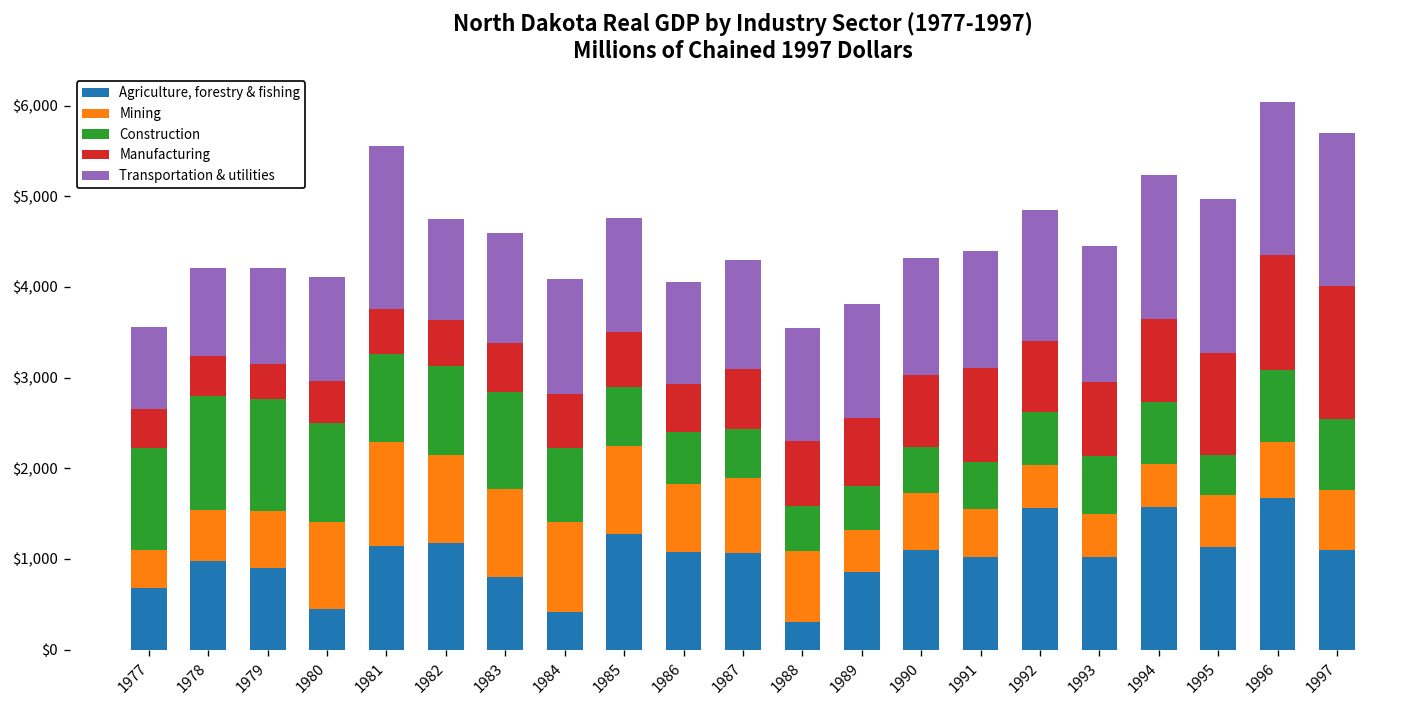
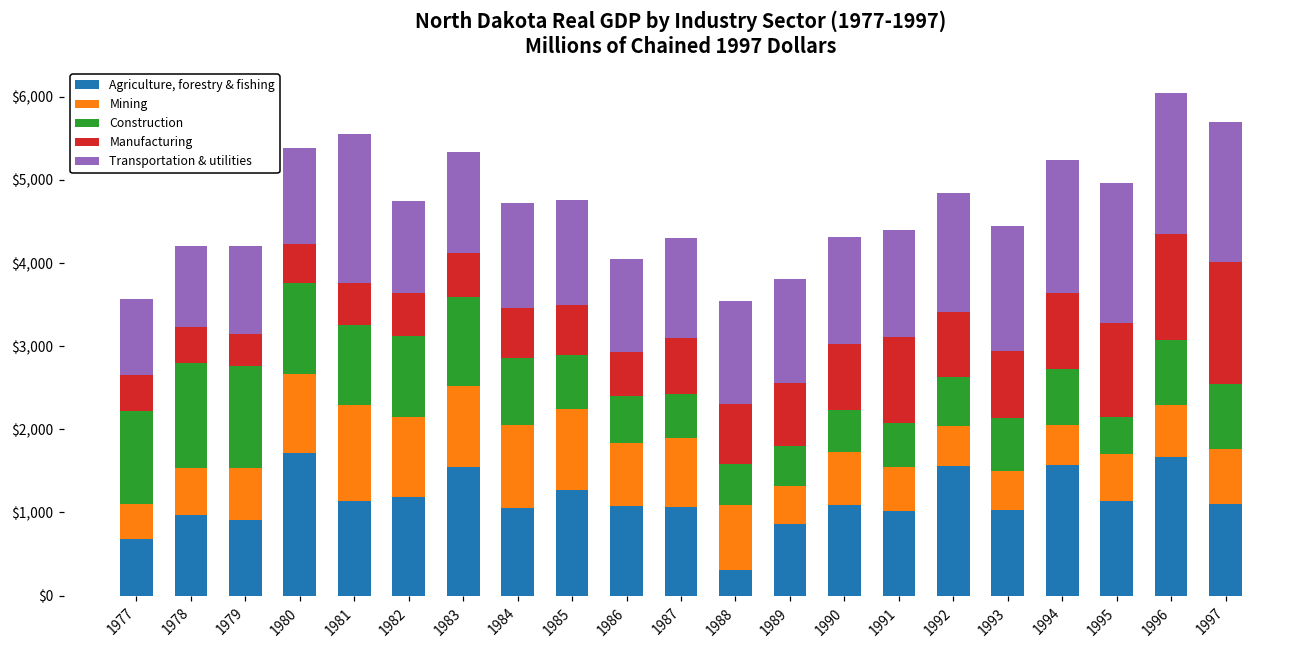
  {
    "Agriculture, forestry & fishing": {
      "1977": "$700",
      "1978": "$1,000",
      "1979": "$900",
-     "1980": "$500",
+     "1980": "$1,700",
      "1981": "$1,100",
      "1982": "$1,200",
-     "1983": "$800",
-     "1984": "$400",
+     "1983": "$1,600",
+     "1984": "$1,100",
      "1985": "$1,300",
      "1986": "$1,100",
      "1987": "$1,100",
      "1988": "$300",
      "1989": "$900",
      "1990": "$1,100",
      "1991": "$1,000",
      "1992": "$1,600",
      "1993": "$1,000",
      "1994": "$1,600",
      "1995": "$1,100",
      "1996": "$1,700",
      "1997": "$1,100"
    },
    "Mining": {
      "1977": "$400",
      "1978": "$600",
      "1979": "$600",
      "1980": "$1,000",
      "1981": "$1,200",
      "1982": "$1,000",
      "1983": "$1,000",
      "1984": "$1,000",
      "1985": "$1,000",
      "1986": "$800",
      "1987": "$800",
      "1988": "$800",
      "1989": "$500",
      "1990": "$600",
      "1991": "$500",
      "1992": "$500",
      "1993": "$500",
      "1994": "$500",
      "1995": "$600",
      "1996": "$600",
      "1997": "$700"
    },
    "Construction": {
      "1977": "$1,100",
      "1978": "$1,300",
      "1979": "$1,200",
      "1980": "$1,100",
      "1981": "$1,000",
      "1982": "$1,000",
      "1983": "$1,100",
      "1984": "$800",
      "1985": "$700",
      "1986": "$600",
      "1987": "$500",
      "1988": "$500",
      "1989": "$500",
      "1990": "$500",
      "1991": "$500",
      "1992": "$600",
      "1993": "$600",
      "1994": "$700",
      "1995": "$400",
      "1996": "$800",
      "1997": "$800"
    },
    "Manufacturing": {
      "1977": "$400",
      "1978": "$400",
      "1979": "$400",
      "1980": "$500",
      "1981": "$500",
      "1982": "$500",
      "1983": "$500",
      "1984": "$600",
      "1985": "$600",
      "1986": "$500",
      "1987": "$700",
      "1988": "$700",
      "1989": "$700",
      "1990": "$800",
      "1991": "$1,000",
      "1992": "$800",
      "1993": "$800",
      "1994": "$900",
      "1995": "$1,100",
      "1996": "$1,300",
      "1997": "$1,500"
    },
    "Transportation & utilities": {
      "1977": "$900",
      "1978": "$1,000",
      "1979": "$1,100",
      "1980": "$1,200",
      "1981": "$1,800",
      "1982": "$1,100",
      "1983": "$1,200",
      "1984": "$1,300",
      "1985": "$1,300",
      "1986": "$1,100",
      "1987": "$1,200",
      "1988": "$1,300",
      "1989": "$1,300",
      "1990": "$1,300",
      "1991": "$1,300",
      "1992": "$1,400",
      "1993": "$1,500",
      "1994": "$1,600",
      "1995": "$1,700",
      "1996": "$1,700",
      "1997": "$1,700"
    }
  }
